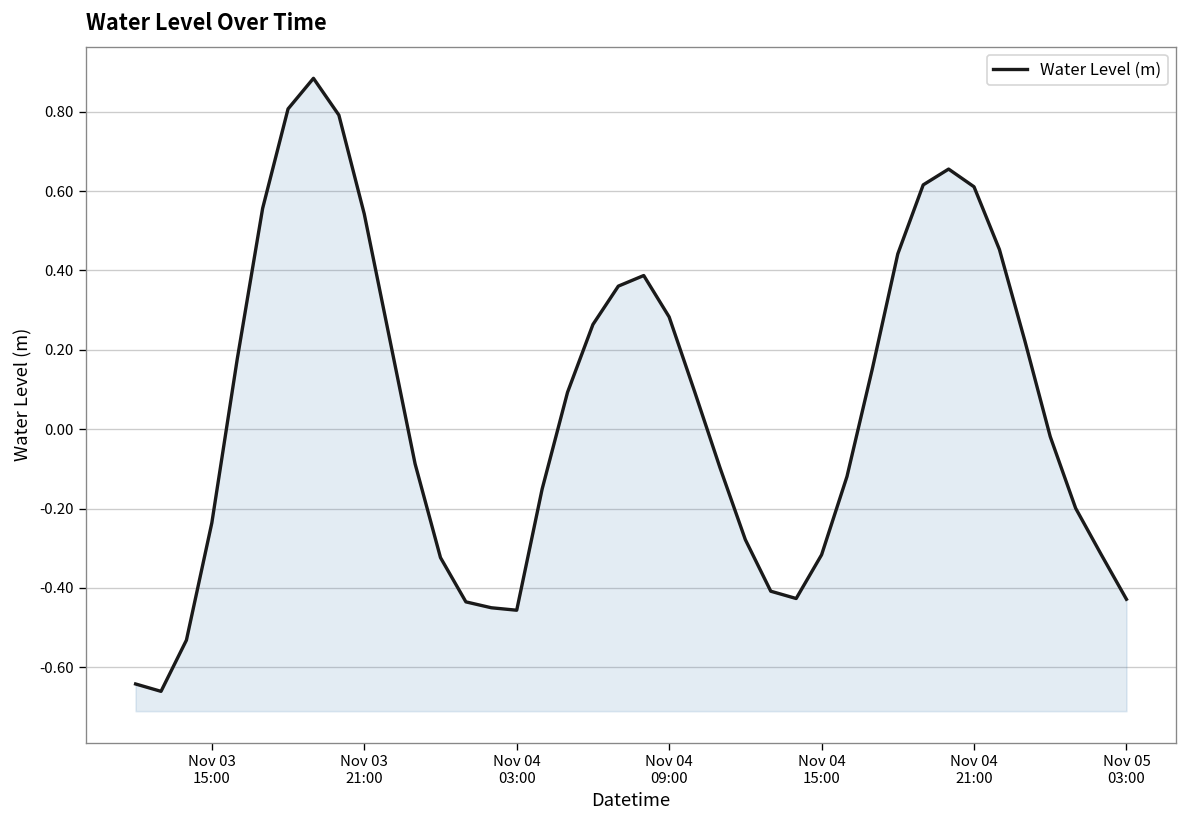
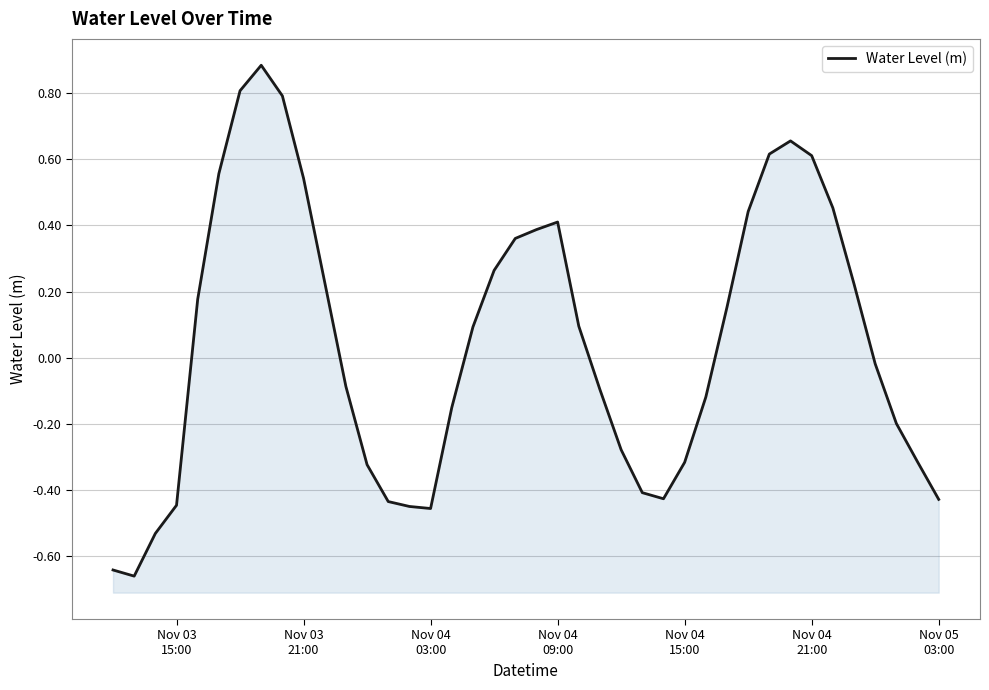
  {
-   "Nov 03 15:00": -0.24,
+   "Nov 03 15:00": -0.45,
    "Nov 03 21:00": 0.54,
    "Nov 04 03:00": -0.46,
-   "Nov 04 09:00": 0.28,
+   "Nov 04 09:00": 0.41,
    "Nov 04 15:00": -0.32,
    "Nov 04 21:00": 0.61,
    "Nov 05 03:00": -0.43
  }
